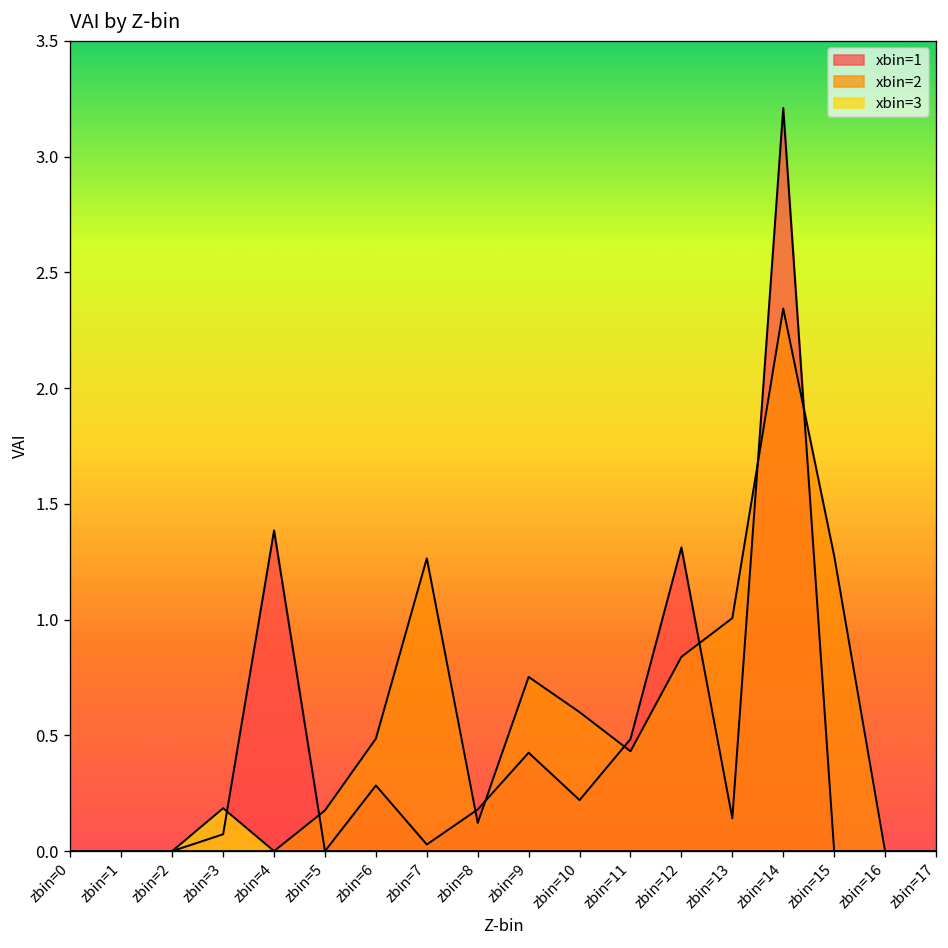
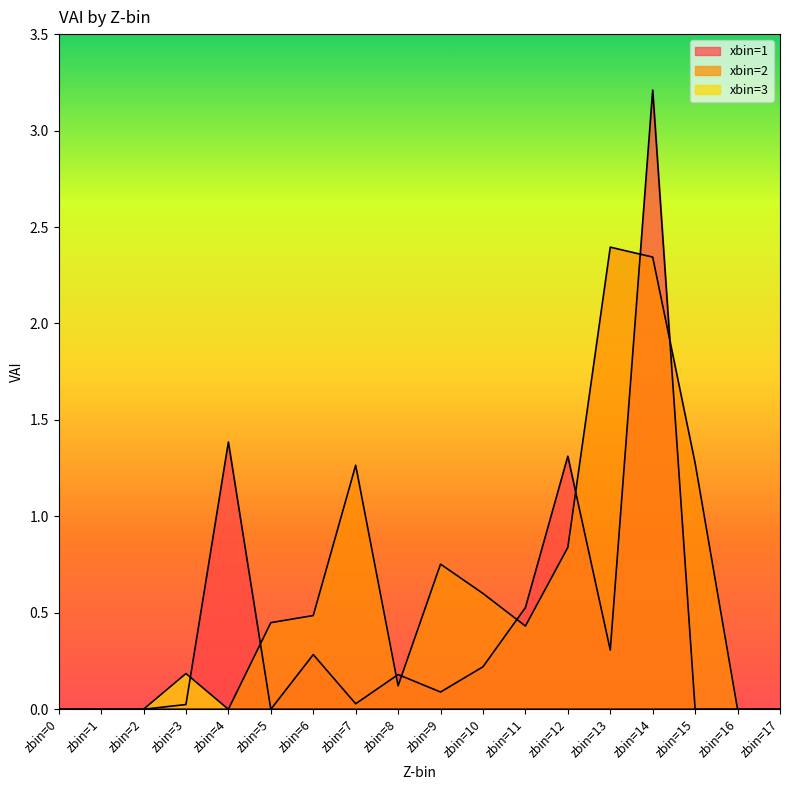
  {
    "xbin=1": {
-     "zbin=3": 0.07,
+     "zbin=3": 0.02,
      "zbin=4": 1.39,
      "zbin=6": 0.28,
      "zbin=7": 0.03,
      "zbin=8": 0.18,
-     "zbin=9": 0.43,
+     "zbin=9": 0.09,
      "zbin=10": 0.22,
-     "zbin=11": 0.48,
+     "zbin=11": 0.53,
      "zbin=12": 1.31,
-     "zbin=13": 0.14,
+     "zbin=13": 0.31,
      "zbin=14": 3.21
    },
    "xbin=2": {
      "zbin=3": 0.00,
-     "zbin=5": 0.18,
+     "zbin=5": 0.45,
      "zbin=6": 0.49,
      "zbin=7": 1.26,
      "zbin=8": 0.12,
      "zbin=9": 0.75,
      "zbin=10": 0.60,
      "zbin=11": 0.43,
      "zbin=12": 0.84,
-     "zbin=13": 1.01,
+     "zbin=13": 2.40,
      "zbin=14": 2.34,
      "zbin=15": 1.28
    },
    "xbin=3": {
      "zbin=3": 0.19,
      "zbin=6": 0.00,
      "zbin=7": 0.00,
      "zbin=8": 0.00,
      "zbin=9": 0.00,
      "zbin=10": 0.00,
      "zbin=11": 0.00,
      "zbin=12": 0.00,
      "zbin=13": 0.00,
      "zbin=14": 0.00
    }
  }
